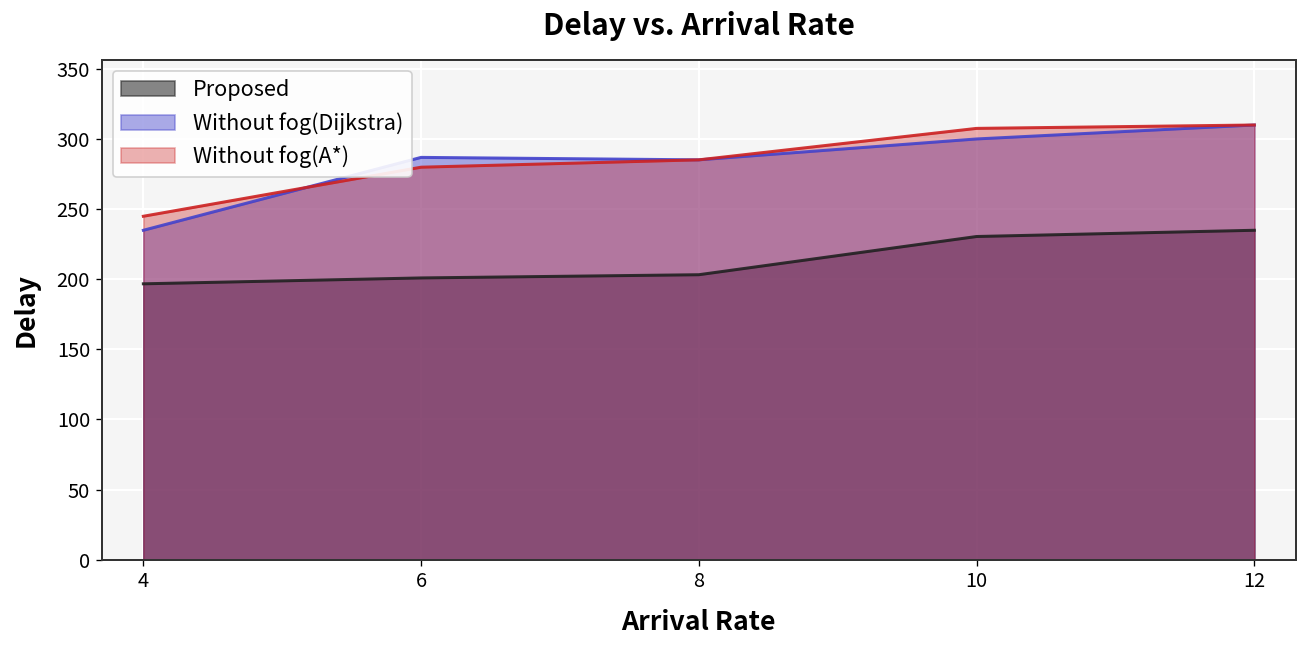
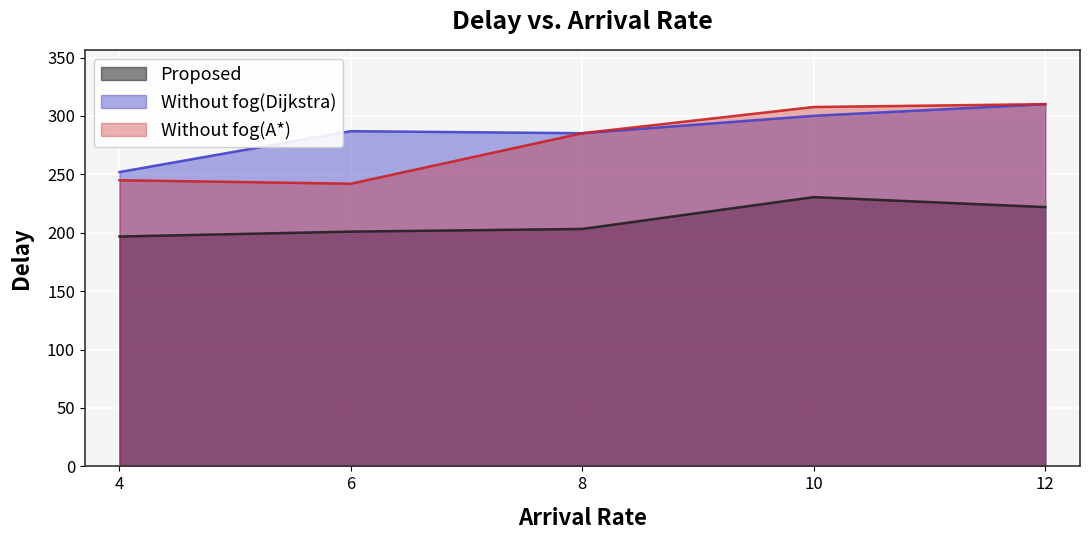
  {
    "Proposed": {
      "4": 197,
      "6": 201,
      "8": 203,
      "10": 231,
-     "12": 235
+     "12": 222
    },
    "Without fog(Dijkstra)": {
-     "4": 235,
+     "4": 252,
      "6": 287,
      "10": 300
    },
    "Without fog(A*)": {
      "4": 245,
-     "6": 280,
+     "6": 242,
      "10": 308
    }
  }
